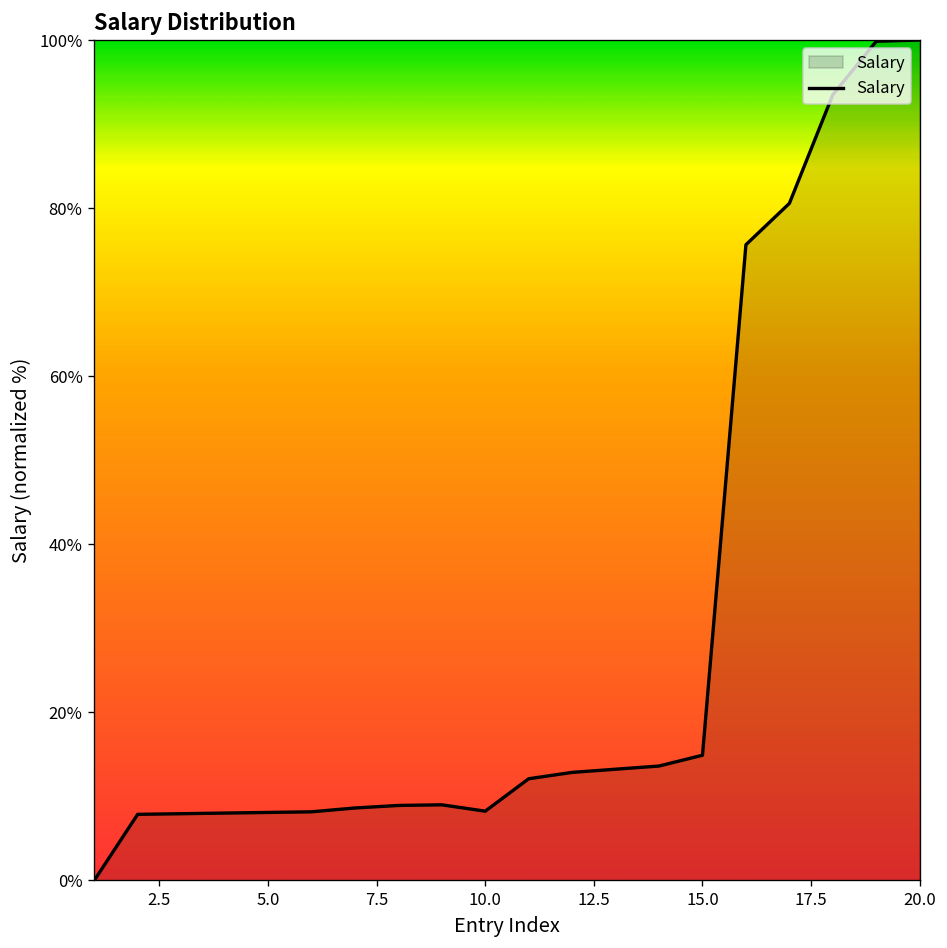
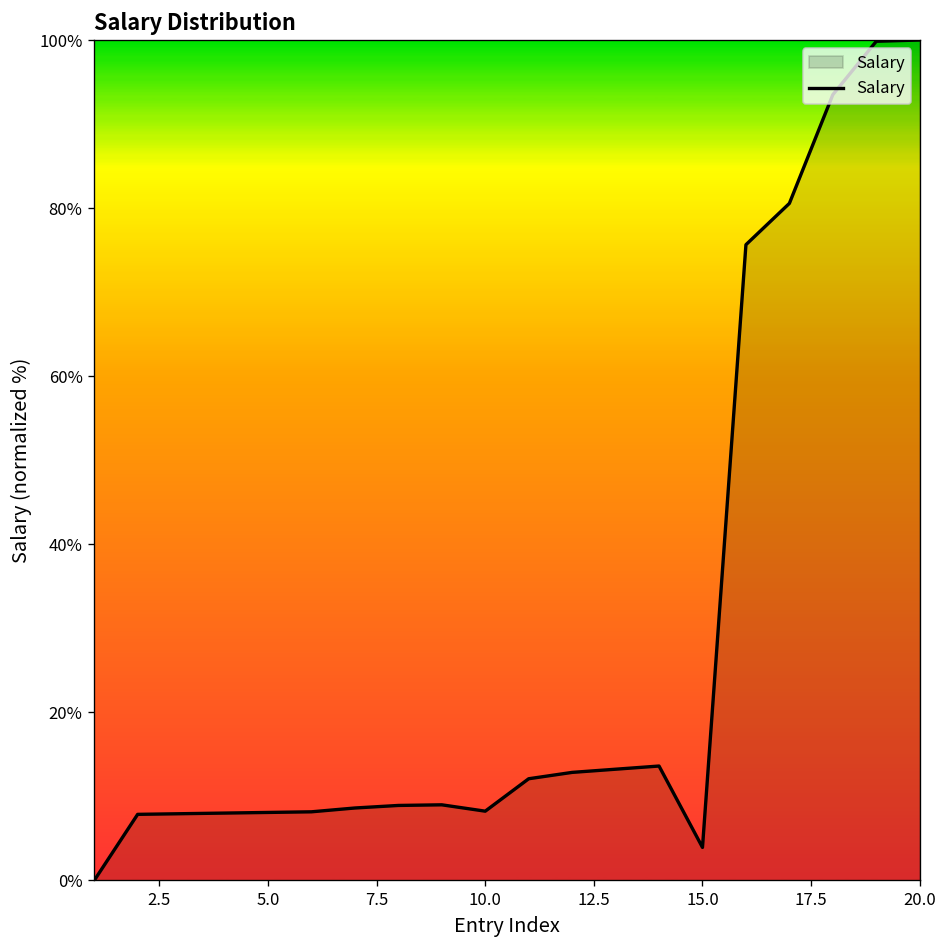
  {
    "5.0": "8%",
    "10.0": "8%",
-   "15.0": "15%",
+   "15.0": "4%",
    "20.0": "100%"
  }
